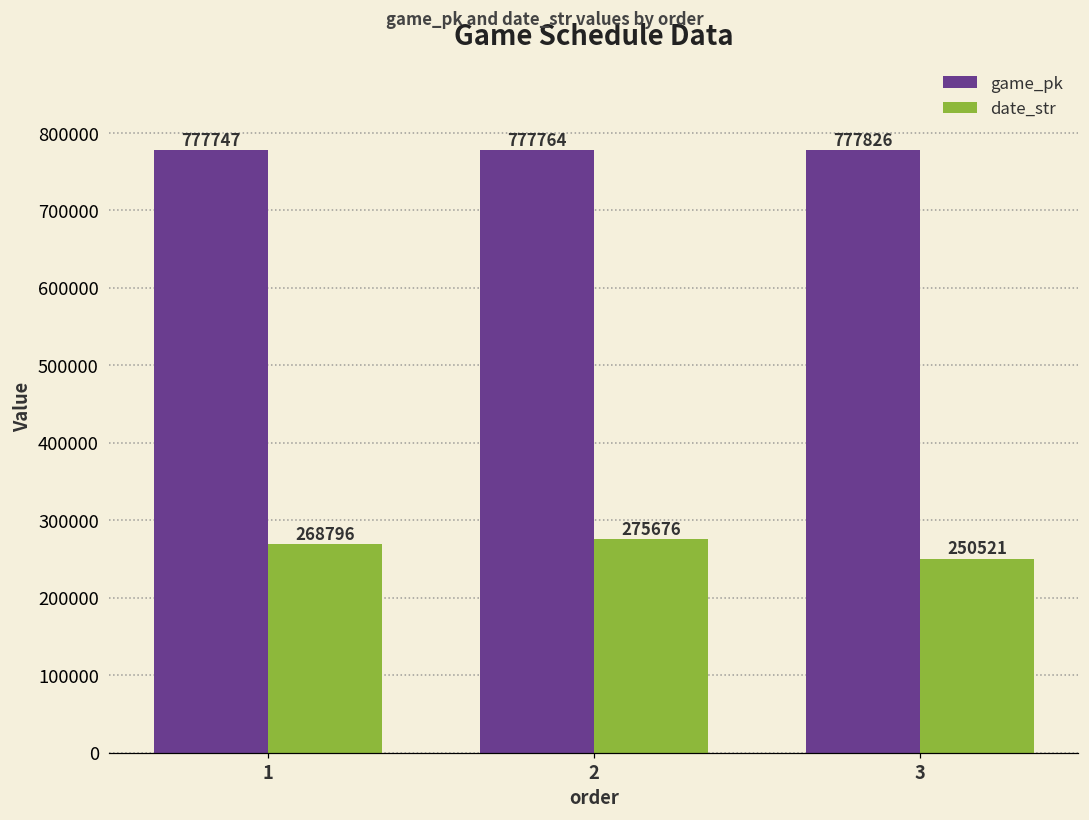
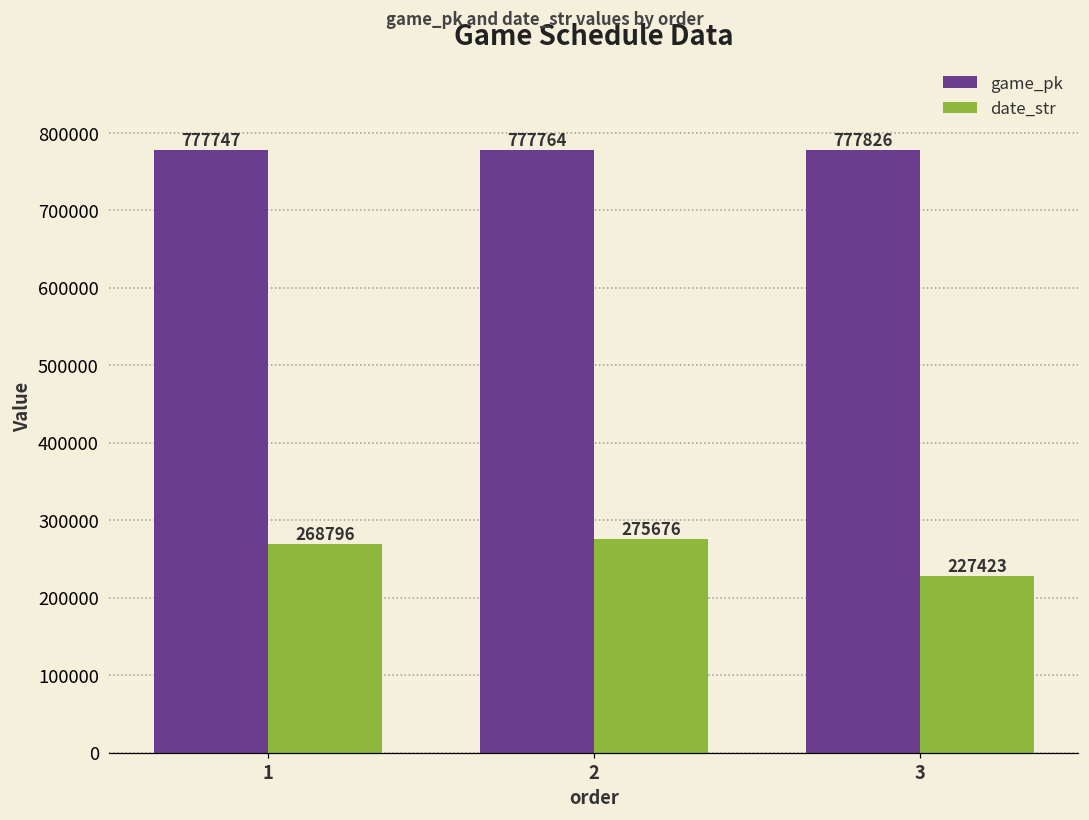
  {
    "game_pk": {
      "1": 777747,
      "2": 777764,
      "3": 777826
    },
    "date_str": {
      "1": 268796,
      "2": 275676,
-     "3": 250521
+     "3": 227423
    }
  }
